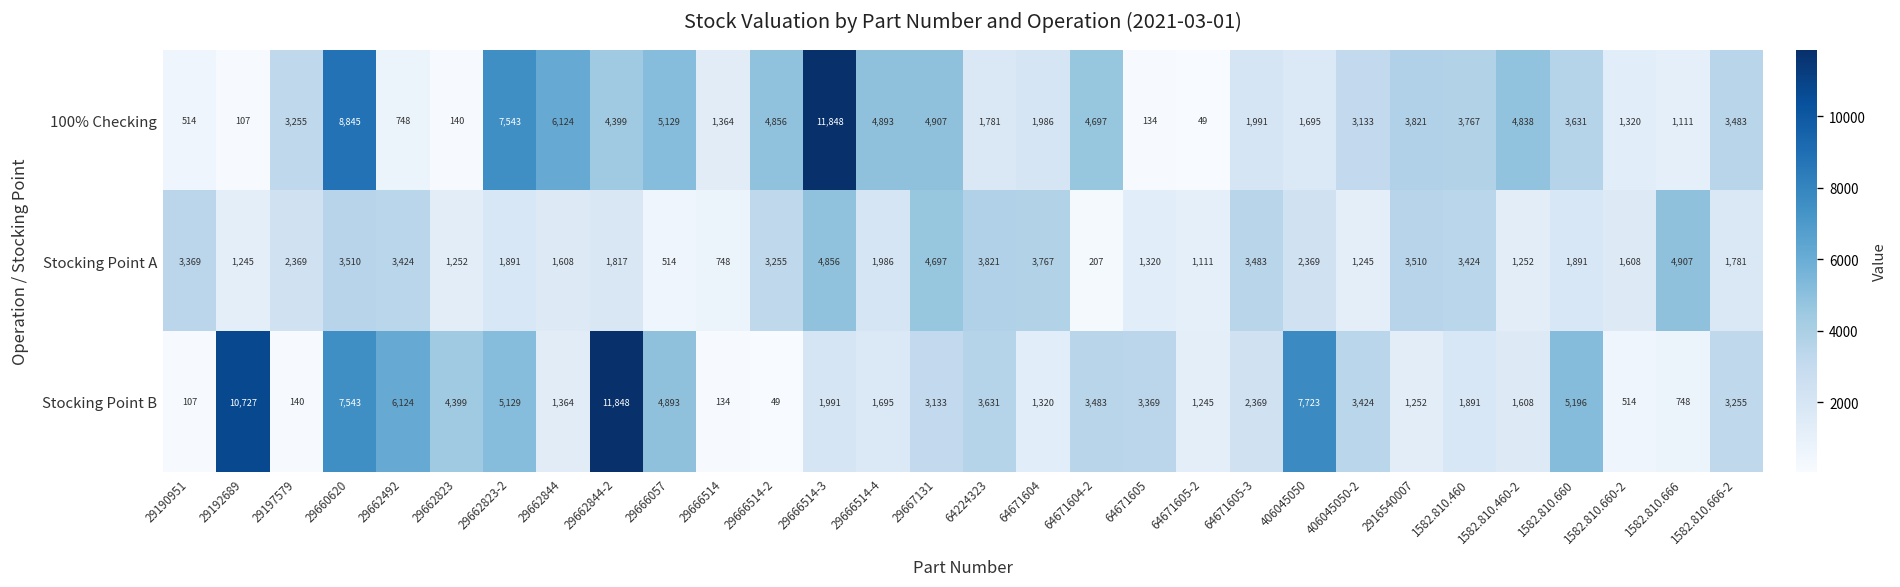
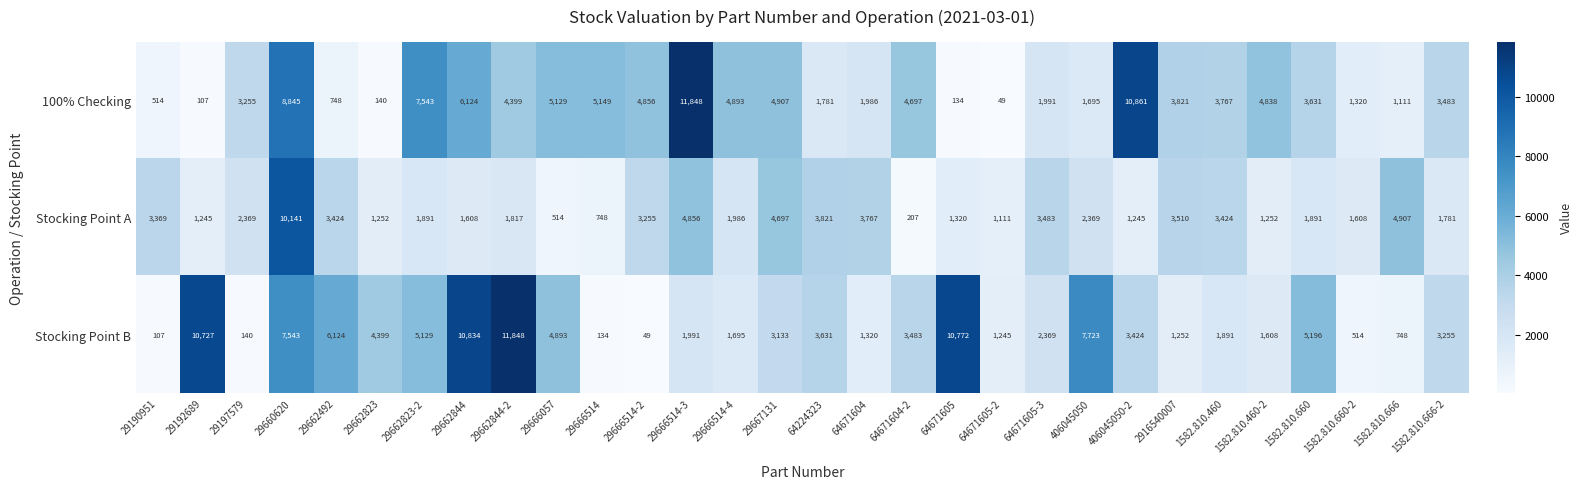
  {
    "100% Checking": {
      "29190951": "514",
      "29192689": "107",
      "29197579": "3,255",
      "29660620": "8,845",
      "29662492": "748",
      "29662823": "140",
      "29662823-2": "7,543",
      "29662844": "6,124",
      "29662844-2": "4,399",
      "29666057": "5,129",
-     "29666514": "1,364",
+     "29666514": "5,149",
      "29666514-2": "4,856",
      "29666514-3": "11,848",
      "29666514-4": "4,893",
      "29667131": "4,907",
      "64224323": "1,781",
      "64671604": "1,986",
      "64671604-2": "4,697",
      "64671605": "134",
      "64671605-2": "49",
      "64671605-3": "1,991",
      "406045050": "1,695",
-     "406045050-2": "3,133",
+     "406045050-2": "10,861",
      "2916540007": "3,821",
      "1582.810.460": "3,767",
      "1582.810.460-2": "4,838",
      "1582.810.660": "3,631",
      "1582.810.660-2": "1,320",
      "1582.810.666": "1,111",
      "1582.810.666-2": "3,483"
    },
    "Stocking Point A": {
      "29190951": "3,369",
      "29192689": "1,245",
      "29197579": "2,369",
-     "29660620": "3,510",
+     "29660620": "10,141",
      "29662492": "3,424",
      "29662823": "1,252",
      "29662823-2": "1,891",
      "29662844": "1,608",
      "29662844-2": "1,817",
      "29666057": "514",
      "29666514": "748",
      "29666514-2": "3,255",
      "29666514-3": "4,856",
      "29666514-4": "1,986",
      "29667131": "4,697",
      "64224323": "3,821",
      "64671604": "3,767",
      "64671604-2": "207",
      "64671605": "1,320",
      "64671605-2": "1,111",
      "64671605-3": "3,483",
      "406045050": "2,369",
      "406045050-2": "1,245",
      "2916540007": "3,510",
      "1582.810.460": "3,424",
      "1582.810.460-2": "1,252",
      "1582.810.660": "1,891",
      "1582.810.660-2": "1,608",
      "1582.810.666": "4,907",
      "1582.810.666-2": "1,781"
    },
    "Stocking Point B": {
      "29190951": "107",
      "29192689": "10,727",
      "29197579": "140",
      "29660620": "7,543",
      "29662492": "6,124",
      "29662823": "4,399",
      "29662823-2": "5,129",
-     "29662844": "1,364",
+     "29662844": "10,834",
      "29662844-2": "11,848",
      "29666057": "4,893",
      "29666514": "134",
      "29666514-2": "49",
      "29666514-3": "1,991",
      "29666514-4": "1,695",
      "29667131": "3,133",
      "64224323": "3,631",
      "64671604": "1,320",
      "64671604-2": "3,483",
-     "64671605": "3,369",
+     "64671605": "10,772",
      "64671605-2": "1,245",
      "64671605-3": "2,369",
      "406045050": "7,723",
      "406045050-2": "3,424",
      "2916540007": "1,252",
      "1582.810.460": "1,891",
      "1582.810.460-2": "1,608",
      "1582.810.660": "5,196",
      "1582.810.660-2": "514",
      "1582.810.666": "748",
      "1582.810.666-2": "3,255"
    }
  }
